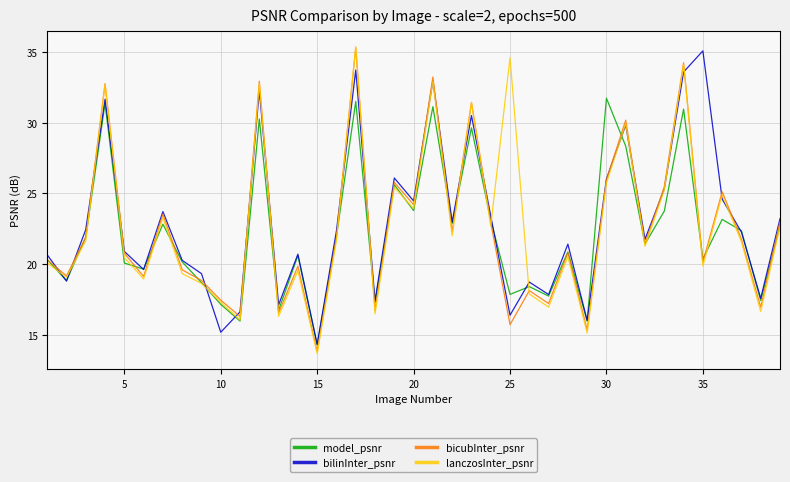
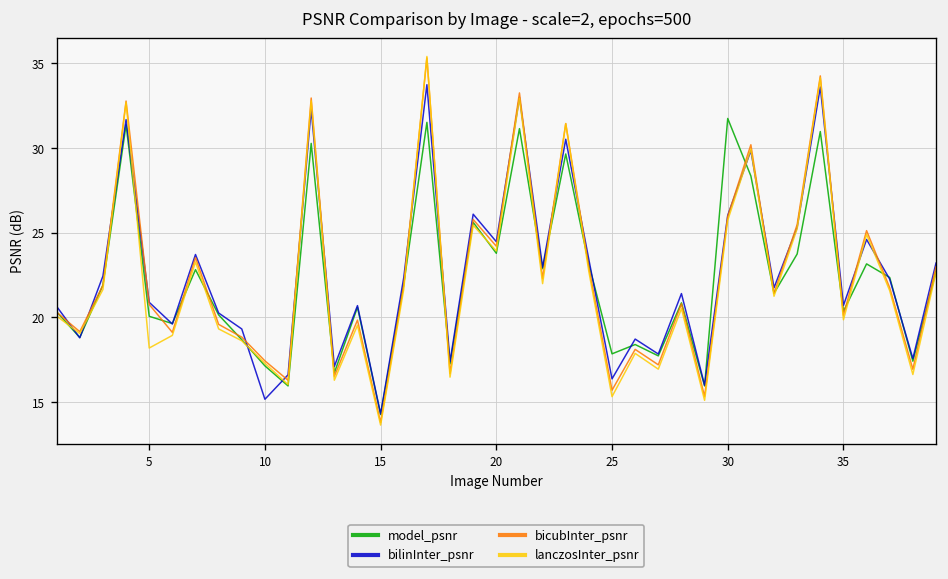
  {
    "model_psnr": {
      "5": 20.1,
      "25": 17.9,
      "30": 31.7,
      "35": 20.4
    },
    "bilinInter_psnr": {
      "10": 15.2,
      "20": 24.5,
      "25": 16.4,
-     "35": 35.1
+     "35": 20.7
    },
    "bicubInter_psnr": {
      "20": 24.2,
      "25": 15.7,
      "35": 20.1
    },
    "lanczosInter_psnr": {
-     "5": 20.5,
-     "25": 34.6,
+     "5": 18.2,
+     "25": 15.3,
      "30": 25.7,
      "35": 19.9
    }
  }
